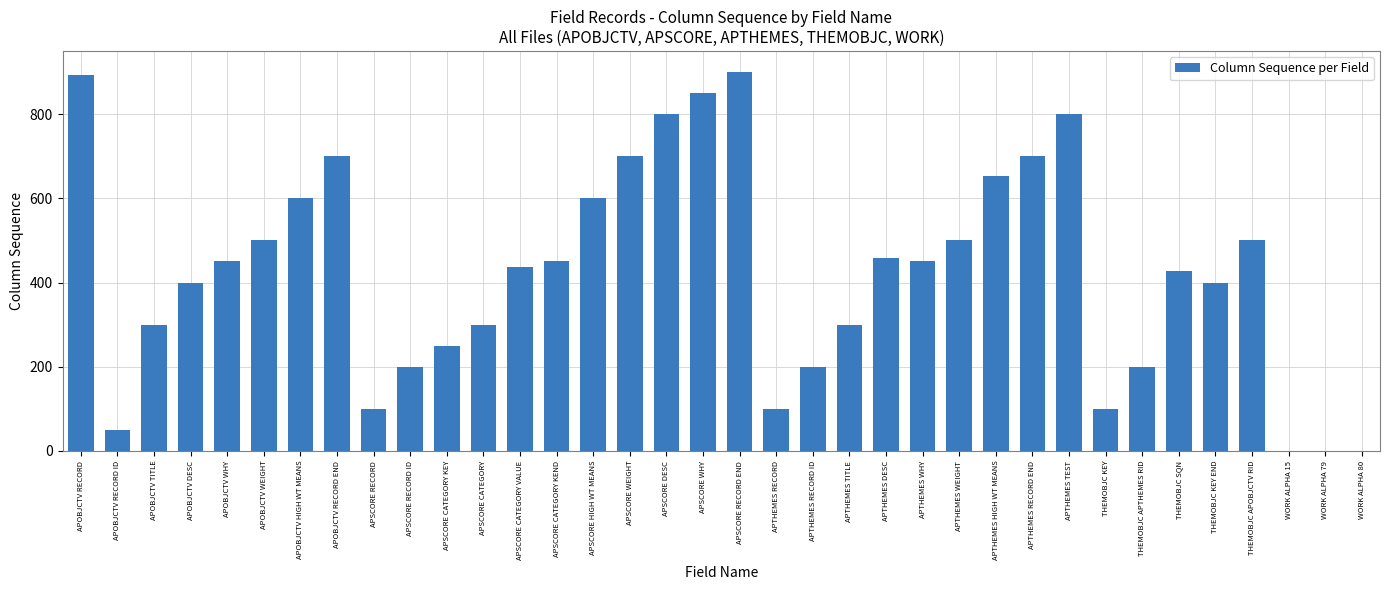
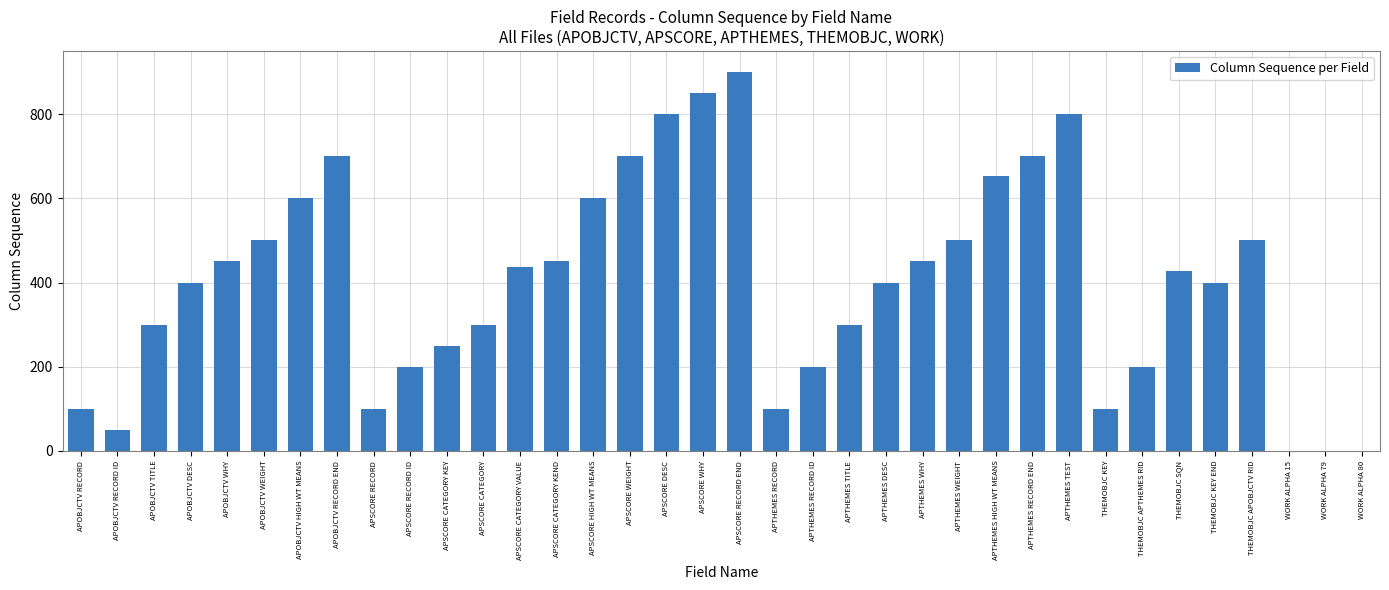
  {
-   "APOBJCTV RECORD": 890,
+   "APOBJCTV RECORD": 100,
    "APOBJCTV RECORD ID": 50,
    "APOBJCTV TITLE": 300,
    "APOBJCTV DESC": 400,
    "APOBJCTV WHY": 450,
    "APOBJCTV WEIGHT": 500,
    "APOBJCTV HIGH WT MEANS": 600,
    "APOBJCTV RECORD END": 700,
    "APSCORE RECORD": 100,
    "APSCORE RECORD ID": 200,
    "APSCORE CATEGORY KEY": 250,
    "APSCORE CATEGORY": 300,
    "APSCORE CATEGORY VALUE": 440,
    "APSCORE CATEGORY KEND": 450,
    "APSCORE HIGH WT MEANS": 600,
    "APSCORE WEIGHT": 700,
    "APSCORE DESC": 800,
    "APSCORE WHY": 850,
    "APSCORE RECORD END": 900,
    "APTHEMES RECORD": 100,
    "APTHEMES RECORD ID": 200,
    "APTHEMES TITLE": 300,
-   "APTHEMES DESC": 460,
+   "APTHEMES DESC": 400,
    "APTHEMES WHY": 450,
    "APTHEMES WEIGHT": 500,
    "APTHEMES HIGH WT MEANS": 650,
    "APTHEMES RECORD END": 700,
    "APTHEMES TEST": 800,
    "THEMOBJC KEY": 100,
    "THEMOBJC APTHEMES RID": 200,
    "THEMOBJC SQN": 430,
    "THEMOBJC KEY END": 400,
    "THEMOBJC APOBJCTV RID": 500,
    "WORK ALPHA 15": 0,
    "WORK ALPHA 79": 0,
    "WORK ALPHA 80": 0
  }
